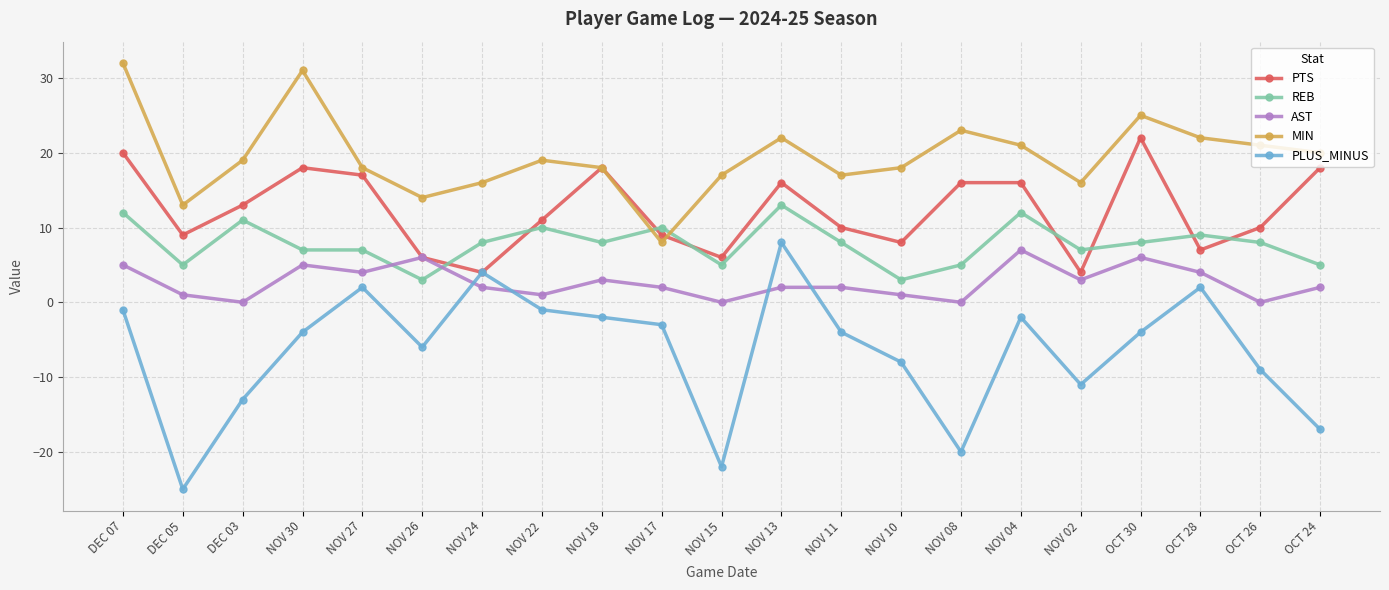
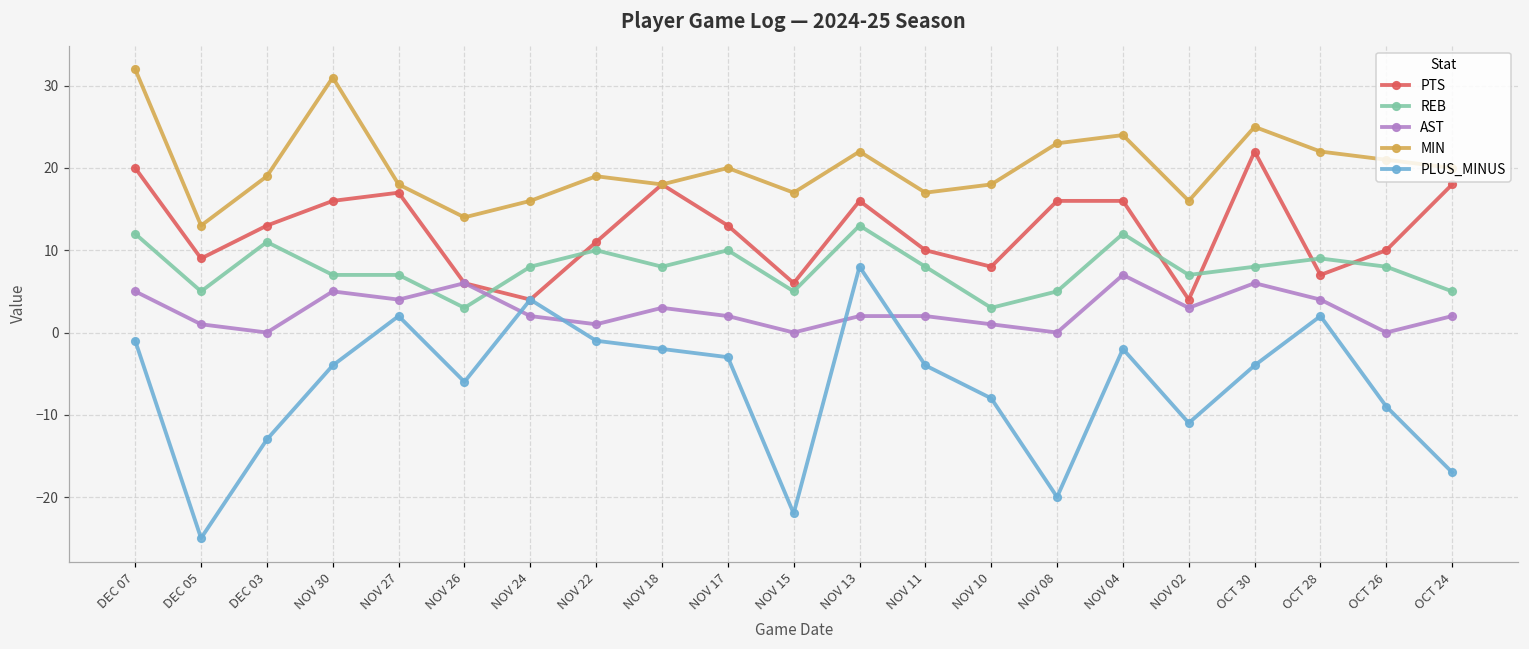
  {
    "PTS": {
      "DEC 07": 20,
      "DEC 05": 9,
      "DEC 03": 13,
-     "NOV 30": 18,
+     "NOV 30": 16,
      "NOV 27": 17,
      "NOV 22": 11,
-     "NOV 17": 9,
+     "NOV 17": 13,
      "NOV 15": 6,
      "NOV 13": 16,
      "NOV 11": 10,
      "NOV 10": 8,
      "NOV 08": 16,
      "NOV 04": 16,
      "NOV 02": 4,
      "OCT 30": 22,
      "OCT 28": 7,
      "OCT 26": 10,
      "OCT 24": 18
    },
    "AST": {
      "DEC 07": 5,
      "DEC 05": 1,
      "DEC 03": 0,
      "NOV 30": 5,
      "NOV 27": 4,
      "NOV 24": 2,
      "NOV 22": 1,
      "NOV 18": 3,
      "NOV 17": 2,
      "NOV 15": 0,
      "NOV 13": 2,
      "NOV 11": 2,
      "NOV 10": 1,
      "NOV 08": 0,
      "NOV 04": 7,
      "NOV 02": 3,
      "OCT 30": 6,
      "OCT 28": 4,
      "OCT 26": 0,
      "OCT 24": 2
    },
    "MIN": {
      "DEC 07": 32,
      "DEC 05": 13,
      "DEC 03": 19,
      "NOV 30": 31,
      "NOV 27": 18,
      "NOV 26": 14,
      "NOV 24": 16,
      "NOV 22": 19,
-     "NOV 17": 8,
+     "NOV 17": 20,
      "NOV 15": 17,
      "NOV 13": 22,
      "NOV 11": 17,
      "NOV 10": 18,
      "NOV 08": 23,
-     "NOV 04": 21,
+     "NOV 04": 24,
      "NOV 02": 16,
      "OCT 30": 25,
      "OCT 28": 22
    }
  }
